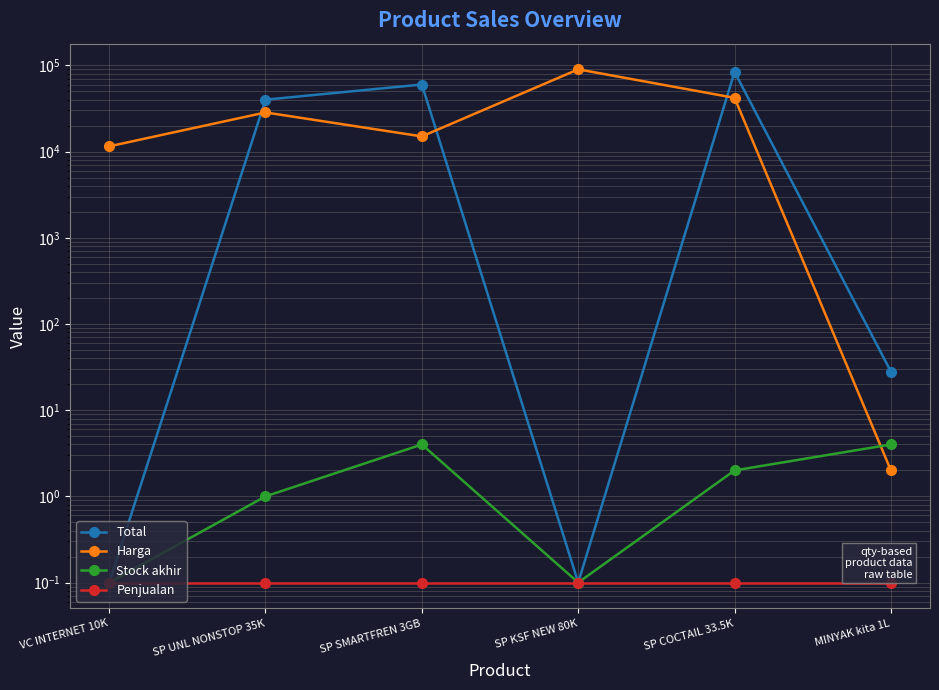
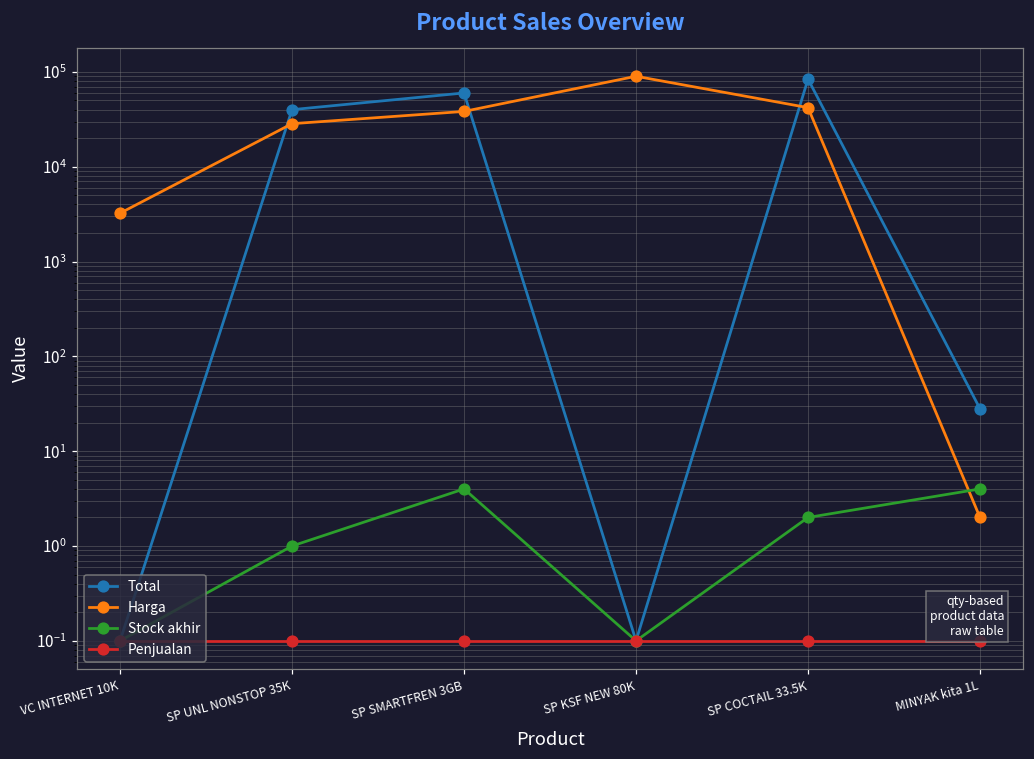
  {
    "Total": {
      "SP UNL NONSTOP 35K": 40000,
      "SP SMARTFREN 3GB": 60000,
      "SP COCTAIL 33.5K": 80000,
      "MINYAK kita 1L": 28
    },
    "Harga": {
-     "VC INTERNET 10K": 12000,
+     "VC INTERNET 10K": 3200,
      "SP UNL NONSTOP 35K": 28000,
-     "SP SMARTFREN 3GB": 15000,
+     "SP SMARTFREN 3GB": 40000,
      "SP KSF NEW 80K": 90000,
      "SP COCTAIL 33.5K": 40000,
      "MINYAK kita 1L": 2
    },
    "Stock akhir": {
      "SP UNL NONSTOP 35K": 1,
      "SP SMARTFREN 3GB": 4,
      "SP COCTAIL 33.5K": 2,
      "MINYAK kita 1L": 4
    },
    "Penjualan": {
      "SP UNL NONSTOP 35K": 0.10,
      "SP SMARTFREN 3GB": 0.10,
      "SP COCTAIL 33.5K": 0.10
    }
  }
